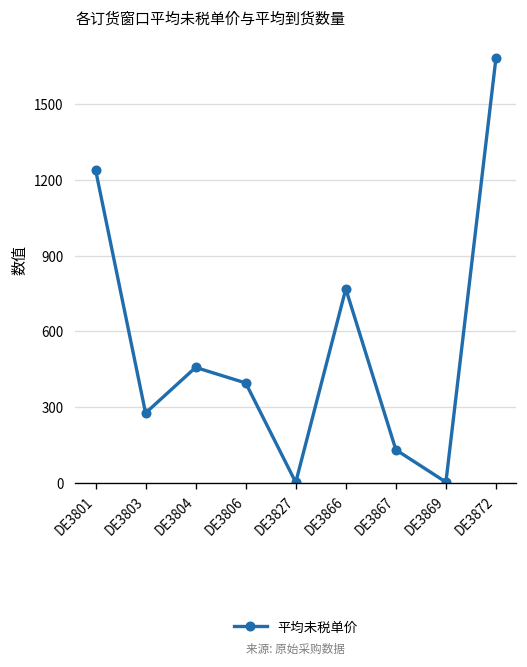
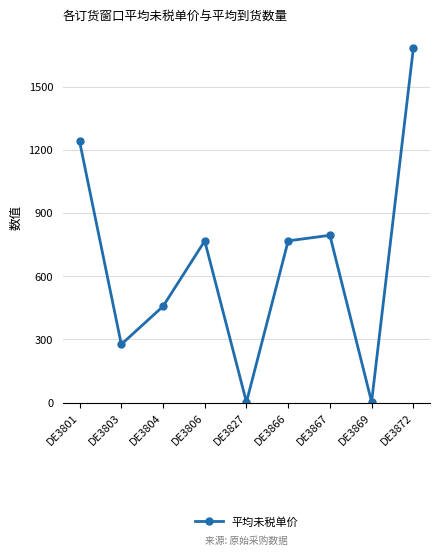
  {
    "DE3801": 1240,
    "DE3803": 280,
    "DE3804": 460,
-   "DE3806": 400,
+   "DE3806": 770,
    "DE3827": 0,
    "DE3866": 770,
-   "DE3867": 130,
+   "DE3867": 790,
    "DE3869": 0,
    "DE3872": 1680
  }
